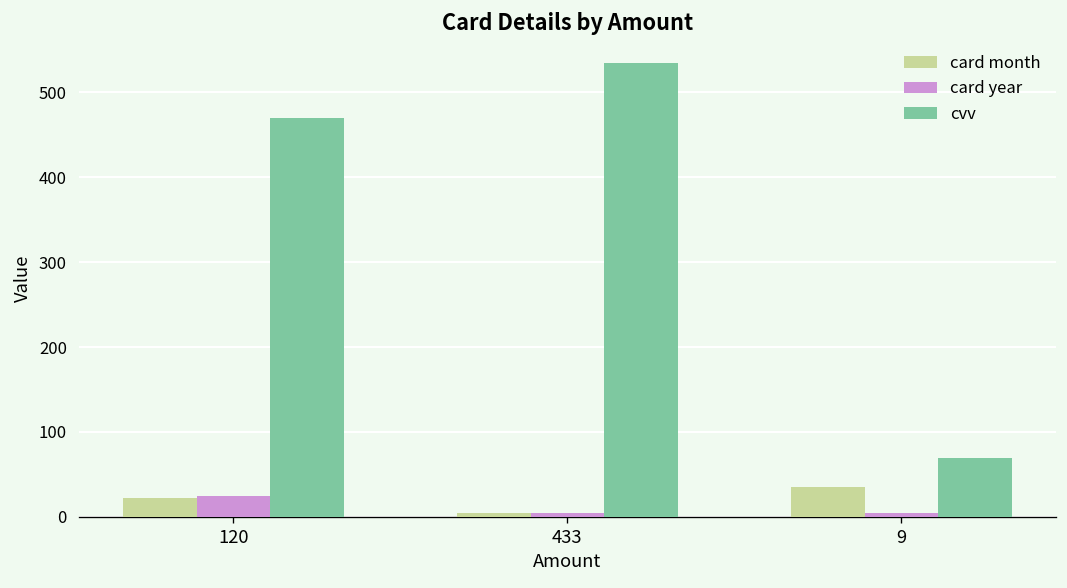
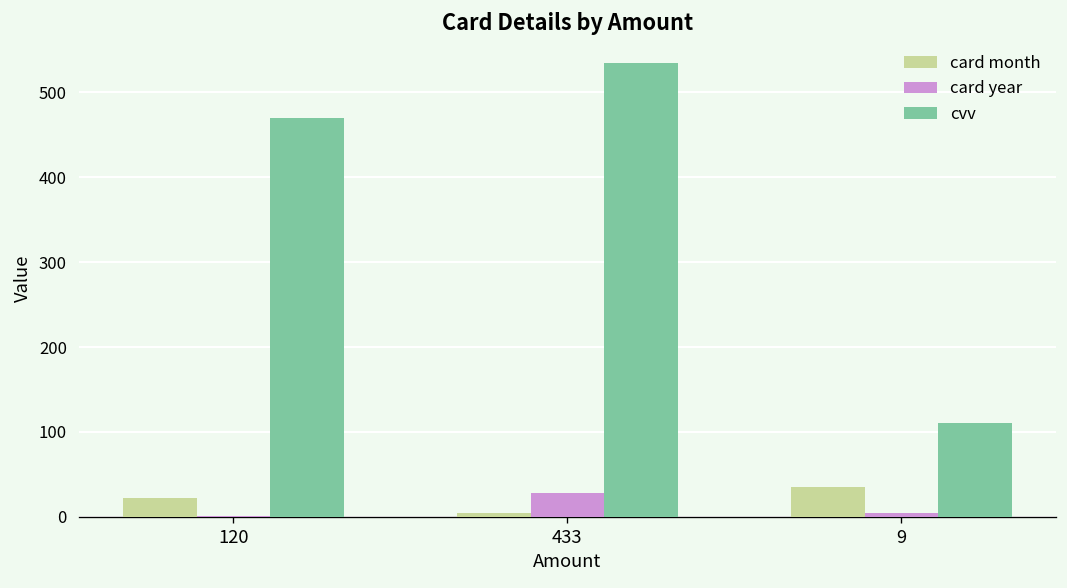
  {
    "card month": {
      "120": 20,
      "433": 10,
      "9": 40
    },
    "card year": {
-     "120": 30,
-     "433": 0,
+     "120": 0,
+     "433": 30,
      "9": 10
    },
    "cvv": {
      "120": 470,
      "433": 540,
-     "9": 70
+     "9": 110
    }
  }
